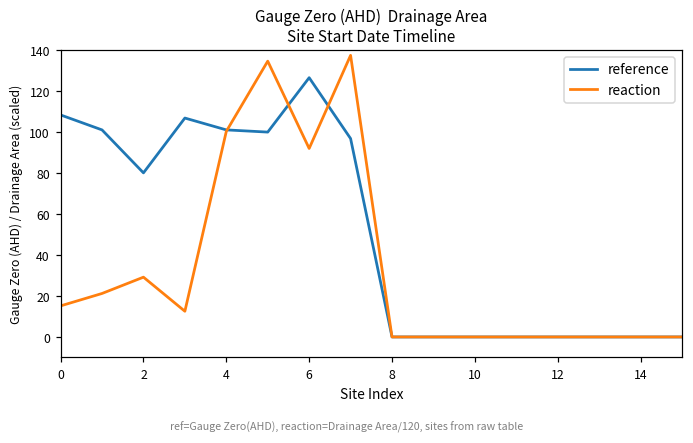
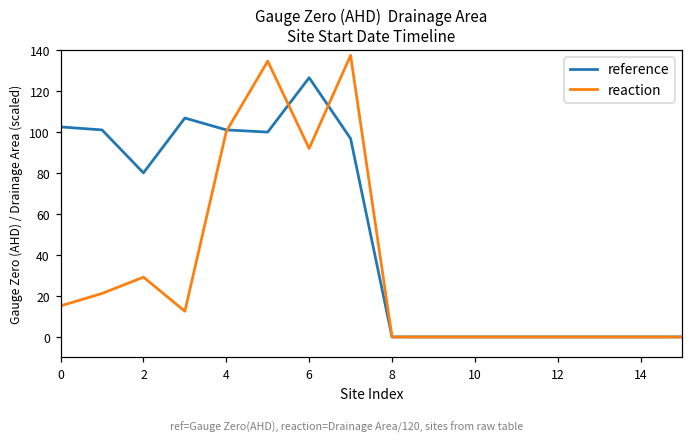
  {
    "reference": {
-     "0": 108,
+     "0": 102,
      "2": 80,
      "6": 127
    },
    "reaction": {
      "0": 15,
      "2": 29,
      "6": 92
    }
  }
